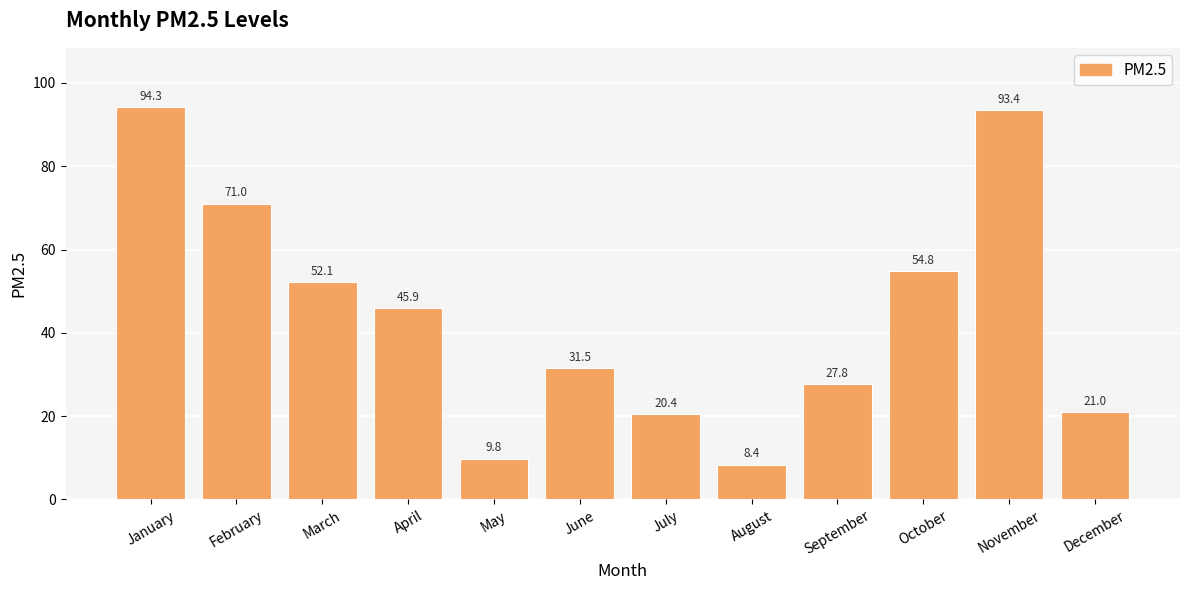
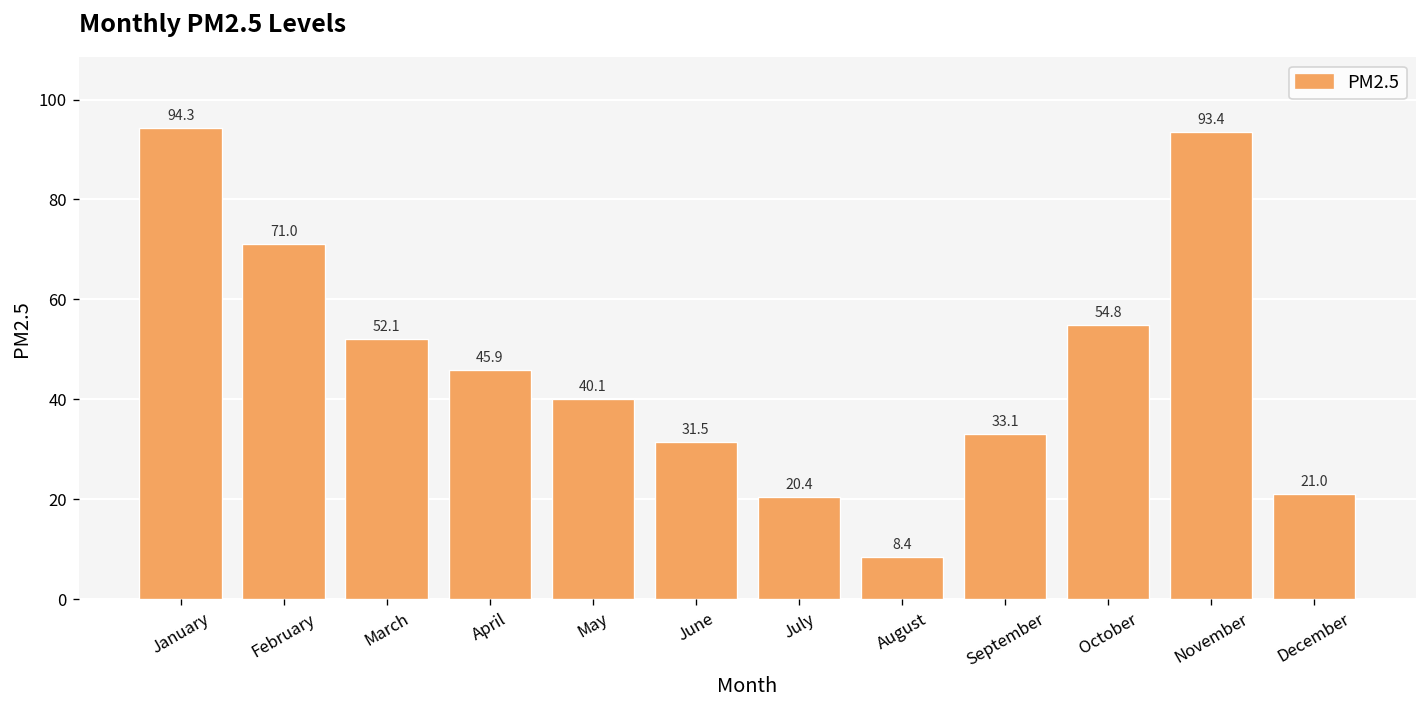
  {
    "January": 94.3,
    "February": 71.0,
    "March": 52.1,
    "April": 45.9,
-   "May": 9.8,
+   "May": 40.1,
    "June": 31.5,
    "July": 20.4,
    "August": 8.4,
-   "September": 27.8,
+   "September": 33.1,
    "October": 54.8,
    "November": 93.4,
    "December": 21.0
  }
